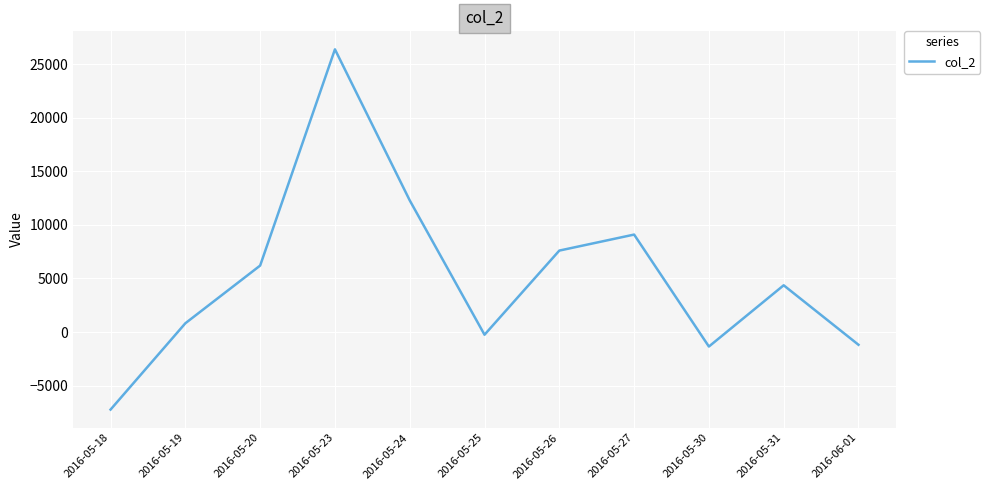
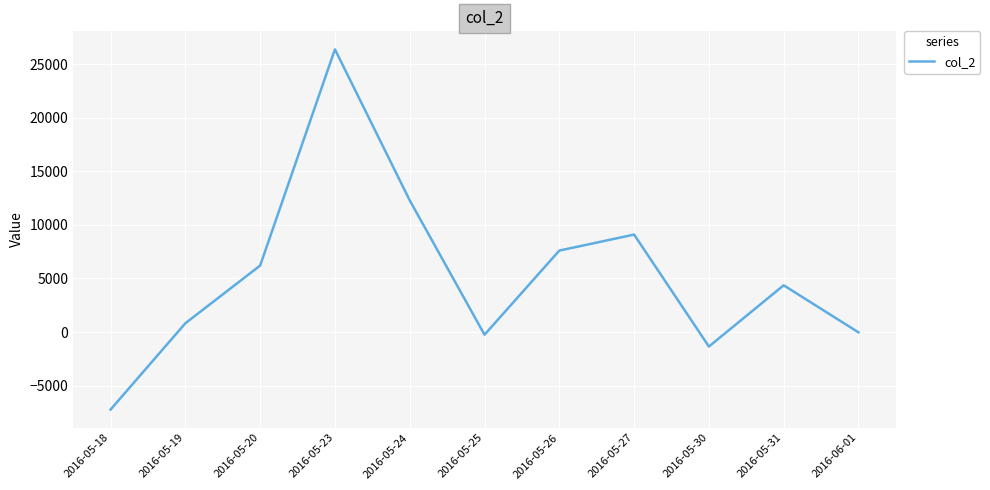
  {
    "2016-05-18": -7200,
    "2016-05-19": 800,
    "2016-05-20": 6200,
    "2016-05-23": 26400,
    "2016-05-24": 12300,
    "2016-05-25": -300,
    "2016-05-26": 7600,
    "2016-05-27": 9100,
    "2016-05-30": -1400,
    "2016-05-31": 4400,
-   "2016-06-01": -1200
+   "2016-06-01": 0
  }
